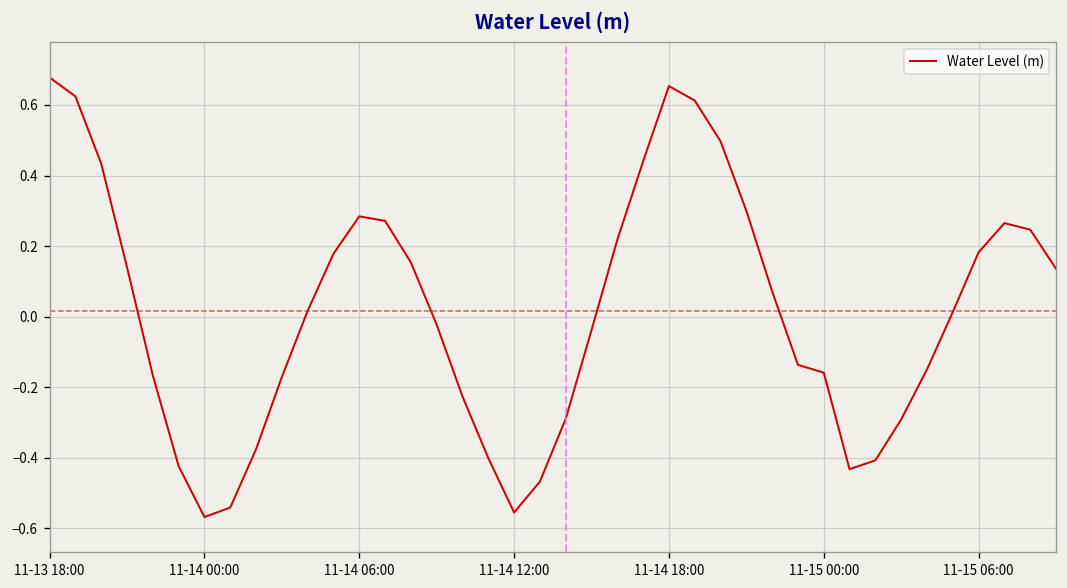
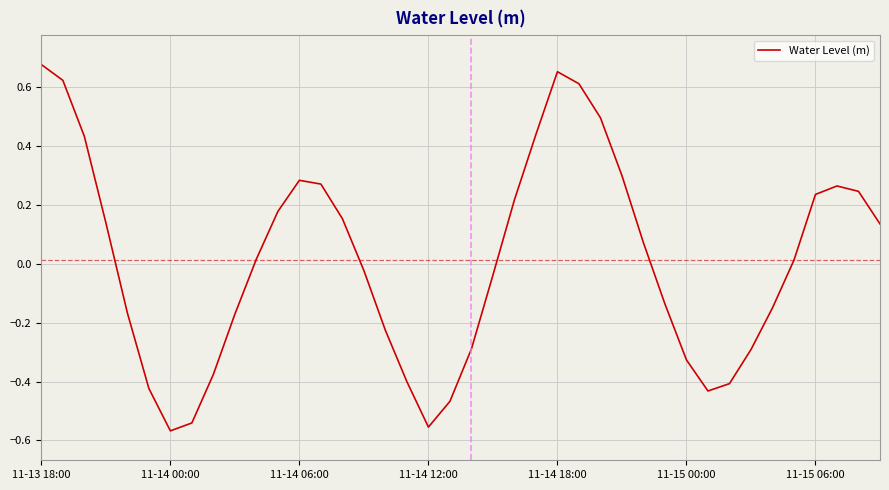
  {
    "11-13 18:00": 0.68,
    "11-14 00:00": -0.57,
    "11-14 06:00": 0.28,
    "11-14 12:00": -0.55,
    "11-14 18:00": 0.65,
-   "11-15 00:00": -0.16,
-   "11-15 06:00": 0.18
+   "11-15 00:00": -0.33,
+   "11-15 06:00": 0.24
  }
